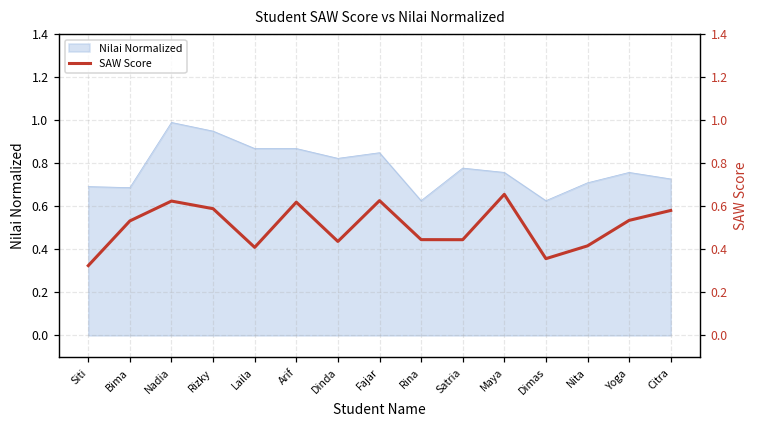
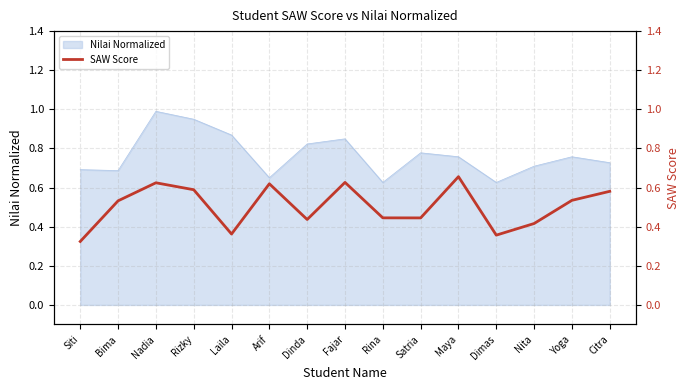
  {
    "Nilai Normalized": {
      "Siti": 0.69,
      "Bima": 0.69,
      "Nadia": 0.99,
      "Rizky": 0.95,
      "Laila": 0.87,
-     "Arif": 0.87,
+     "Arif": 0.65,
      "Dinda": 0.82,
      "Fajar": 0.85,
      "Rina": 0.63,
      "Satria": 0.78,
      "Maya": 0.76,
      "Dimas": 0.63,
      "Nita": 0.71,
      "Yoga": 0.76,
      "Citra": 0.73
    },
    "SAW Score": {
      "Siti": 0.32,
      "Bima": 0.53,
      "Nadia": 0.62,
      "Rizky": 0.59,
-     "Laila": 0.41,
+     "Laila": 0.36,
      "Arif": 0.62,
      "Dinda": 0.44,
      "Fajar": 0.63,
      "Rina": 0.45,
      "Satria": 0.44,
      "Maya": 0.66,
      "Dimas": 0.36,
      "Nita": 0.42,
      "Yoga": 0.53,
      "Citra": 0.58
    }
  }
